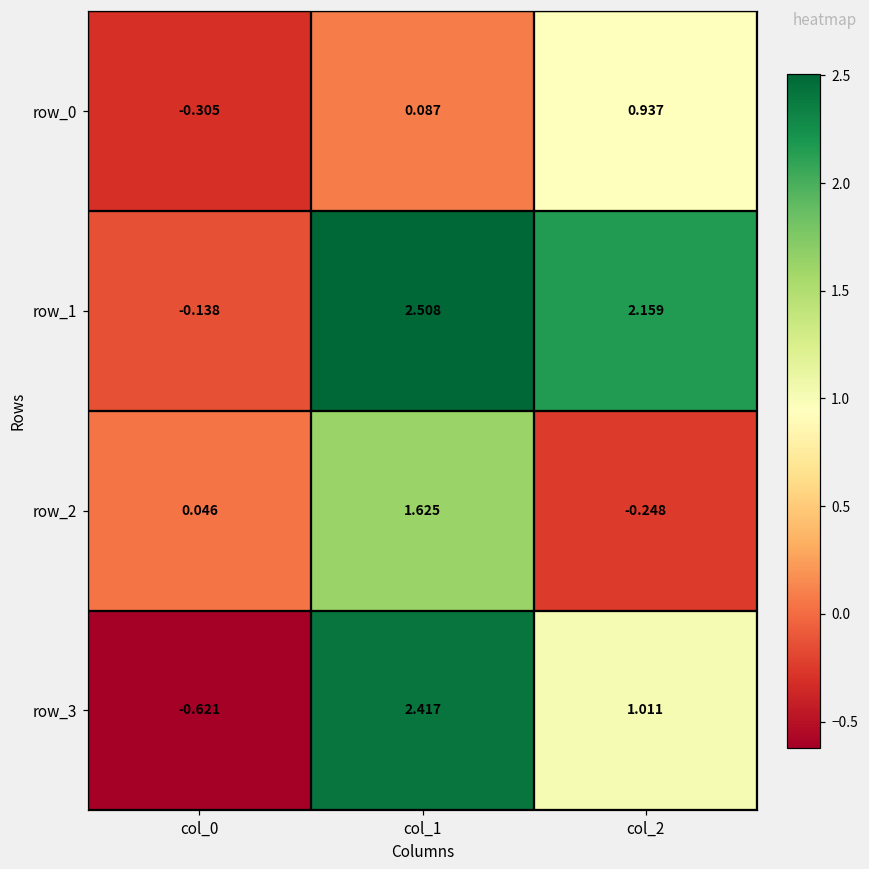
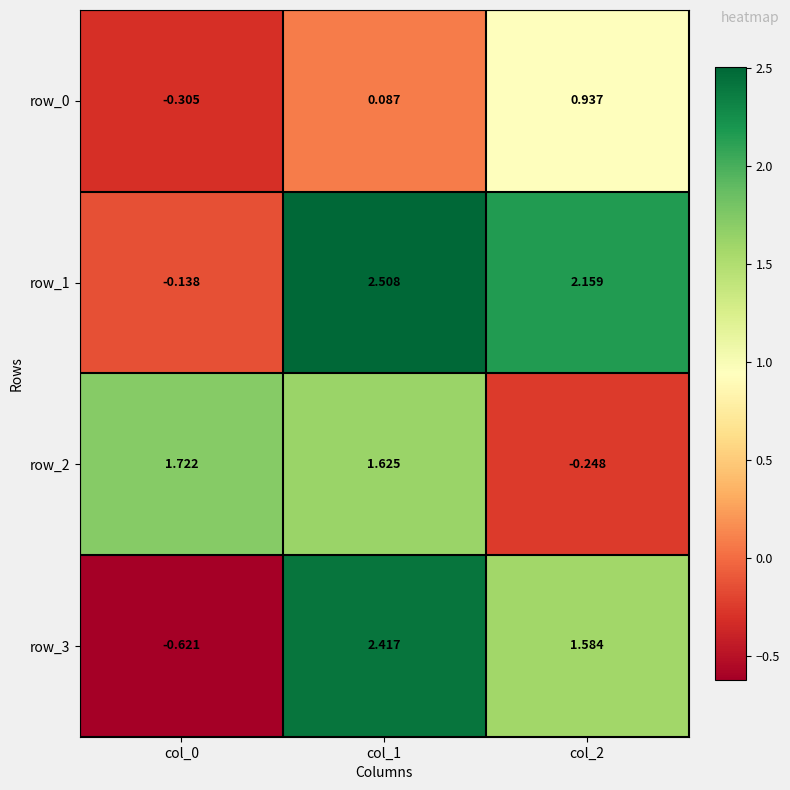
  {
    "row_0": {
      "col_0": -0.305,
      "col_1": 0.087,
      "col_2": 0.937
    },
    "row_1": {
      "col_0": -0.138,
      "col_1": 2.508,
      "col_2": 2.159
    },
    "row_2": {
-     "col_0": 0.046,
+     "col_0": 1.722,
      "col_1": 1.625,
      "col_2": -0.248
    },
    "row_3": {
      "col_0": -0.621,
      "col_1": 2.417,
-     "col_2": 1.011
+     "col_2": 1.584
    }
  }
